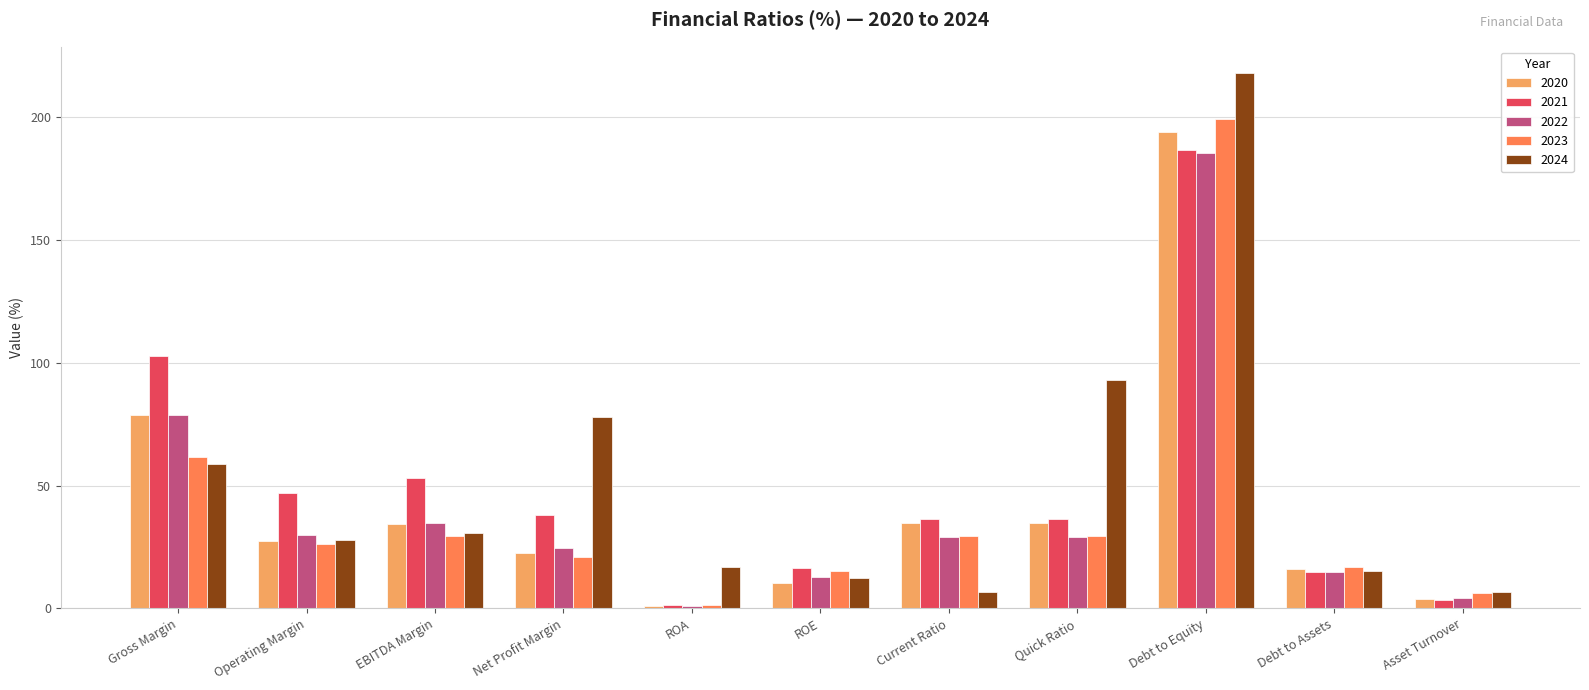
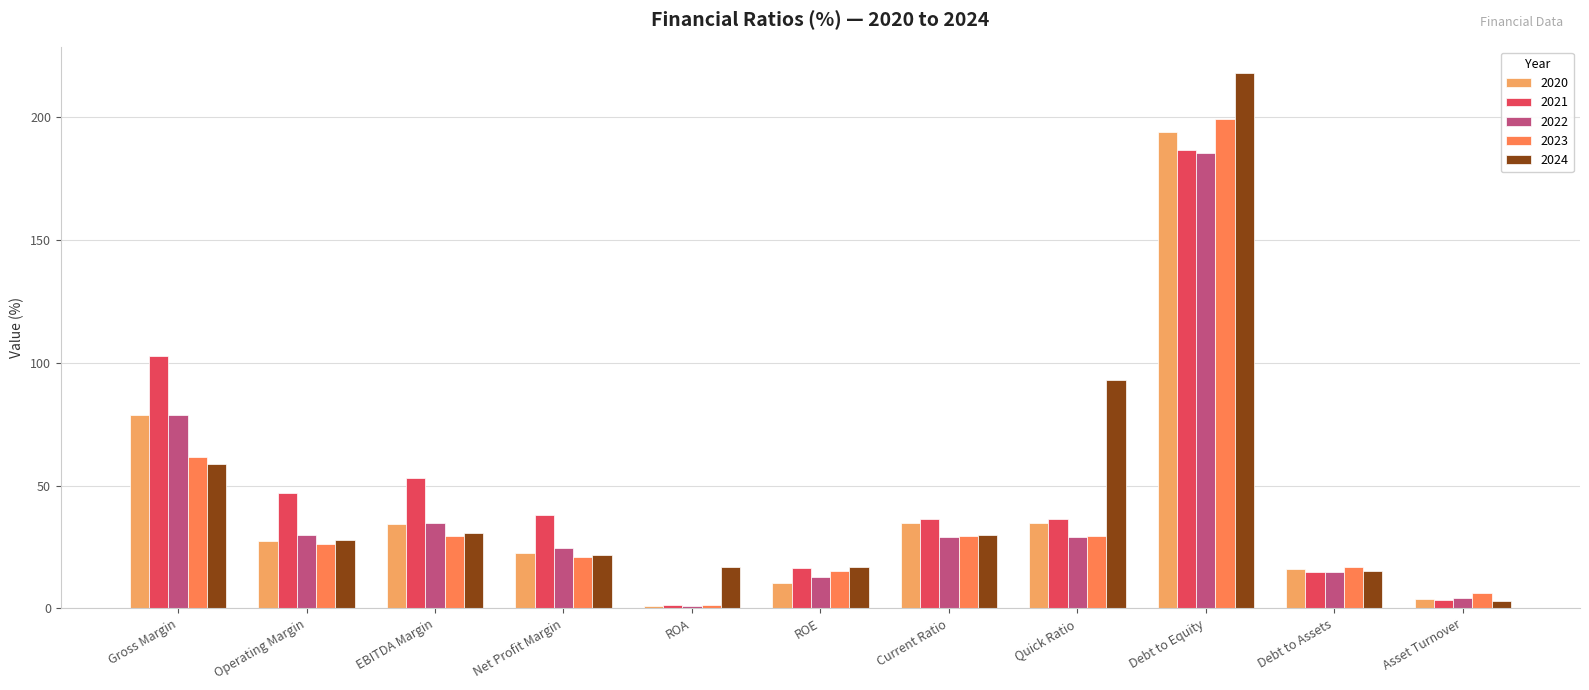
  {
    "2024": {
      "Gross Margin": 59,
      "Operating Margin": 28,
      "EBITDA Margin": 31,
-     "Net Profit Margin": 78,
+     "Net Profit Margin": 22,
      "ROA": 17,
-     "ROE": 12,
-     "Current Ratio": 7,
+     "ROE": 17,
+     "Current Ratio": 30,
      "Quick Ratio": 93,
      "Debt to Equity": 218,
      "Debt to Assets": 15,
-     "Asset Turnover": 7
+     "Asset Turnover": 3
    }
  }
